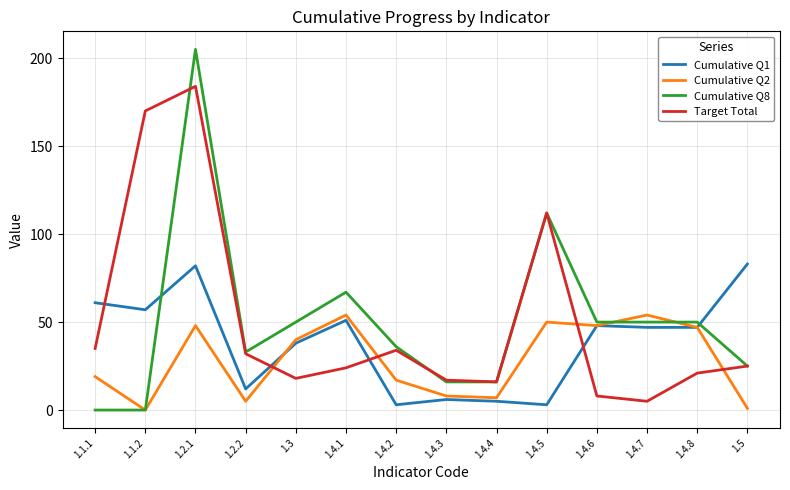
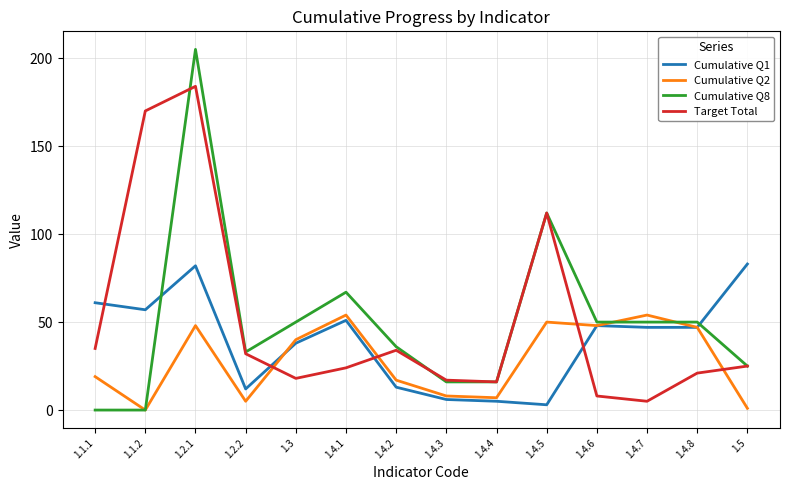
  {
    "Cumulative Q1": {
      "1.1.1": 61,
      "1.1.2": 57,
      "1.2.1": 82,
      "1.2.2": 12,
      "1.3": 38,
      "1.4.1": 51,
-     "1.4.2": 3,
+     "1.4.2": 13,
      "1.4.3": 6,
      "1.4.4": 5,
      "1.4.5": 3,
      "1.4.7": 47,
      "1.5": 83
    },
    "Cumulative Q2": {
      "1.1.1": 19,
      "1.2.1": 48,
      "1.2.2": 5,
      "1.3": 40,
      "1.4.1": 54,
      "1.4.2": 17,
      "1.4.3": 8,
      "1.4.4": 7,
      "1.4.5": 50,
      "1.4.7": 54,
      "1.5": 1
    },
    "Cumulative Q8": {
      "1.1.1": 0,
      "1.2.1": 205,
      "1.3": 50,
      "1.4.1": 67,
      "1.4.2": 36,
      "1.4.6": 50,
      "1.4.7": 50,
      "1.4.8": 50
    },
    "Target Total": {
      "1.1.1": 35,
      "1.1.2": 170,
      "1.2.1": 184,
      "1.3": 18,
      "1.4.1": 24,
      "1.4.2": 34,
      "1.4.6": 8,
      "1.4.7": 5,
      "1.4.8": 21
    }
  }
